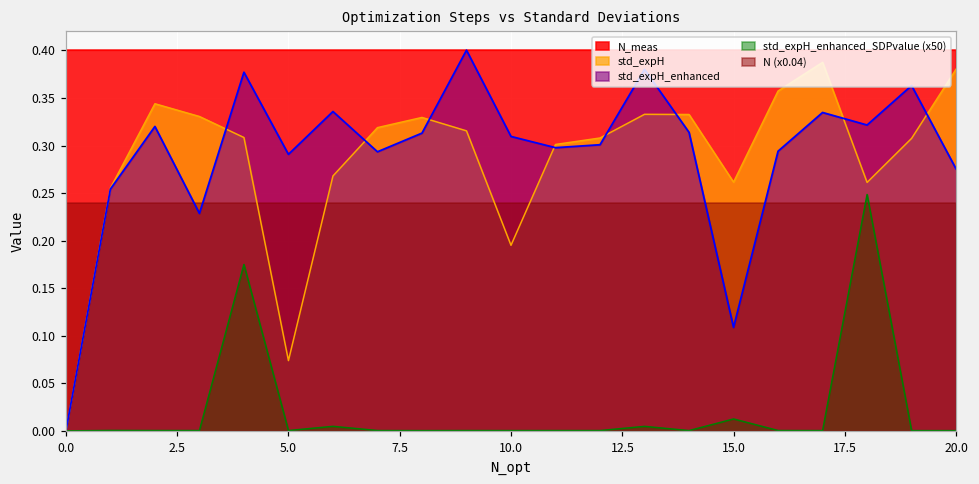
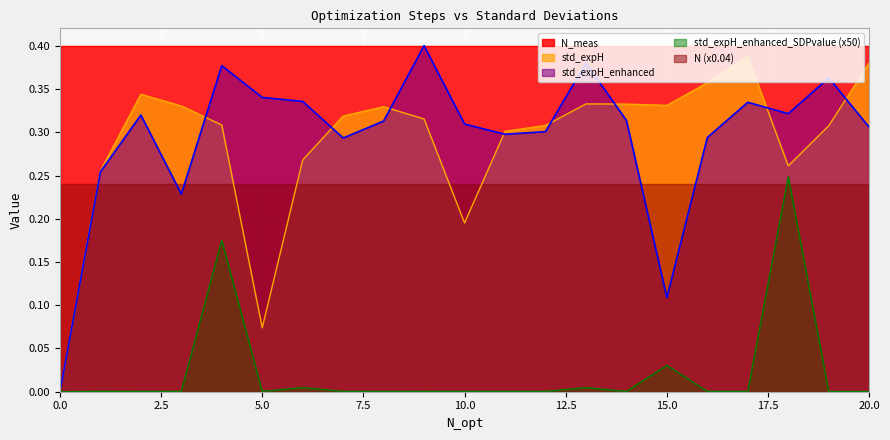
  {
    "N_meas": {
      "0.0": 0.40,
      "5.0": 0.40,
      "10.0": 0.40,
      "20.0": 0.40
    },
    "std_expH": {
      "5.0": 0.07,
      "10.0": 0.20,
-     "15.0": 0.26,
+     "15.0": 0.33,
      "20.0": 0.38
    },
    "std_expH_enhanced": {
-     "5.0": 0.29,
+     "5.0": 0.34,
      "10.0": 0.31,
      "15.0": 0.11,
-     "20.0": 0.28
+     "20.0": 0.31
    },
    "std_expH_enhanced_SDPvalue (x50)": {
      "5.0": 0.00,
      "10.0": 0.00,
-     "15.0": 0.01,
+     "15.0": 0.03,
      "20.0": 0.00
    },
    "N (x0.04)": {
      "0.0": 0.24,
      "5.0": 0.24,
      "10.0": 0.24,
      "15.0": 0.24,
      "20.0": 0.24
    }
  }
